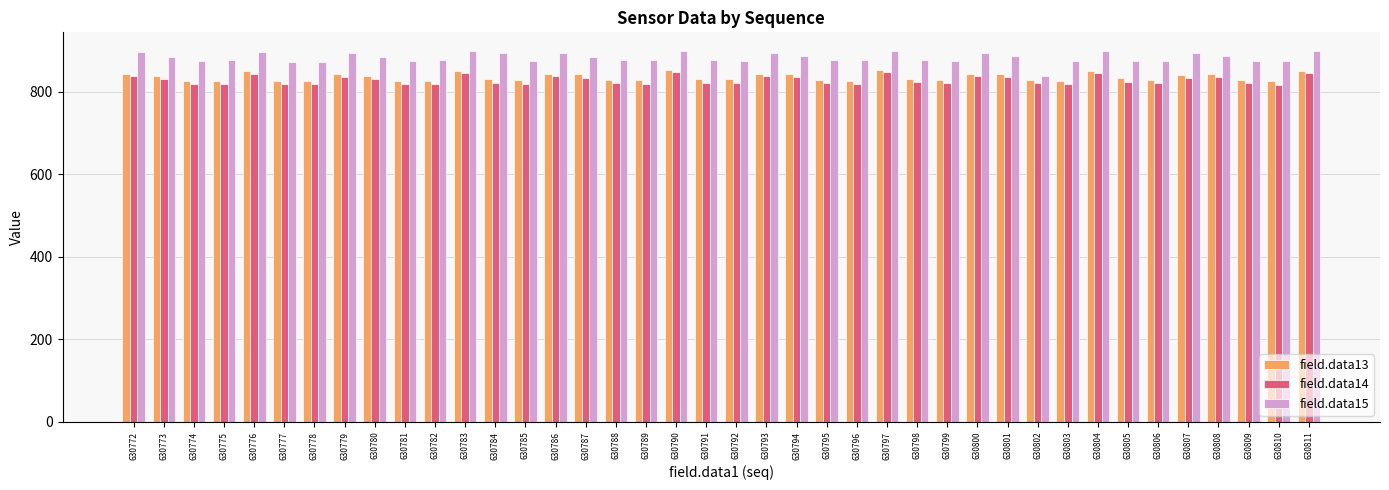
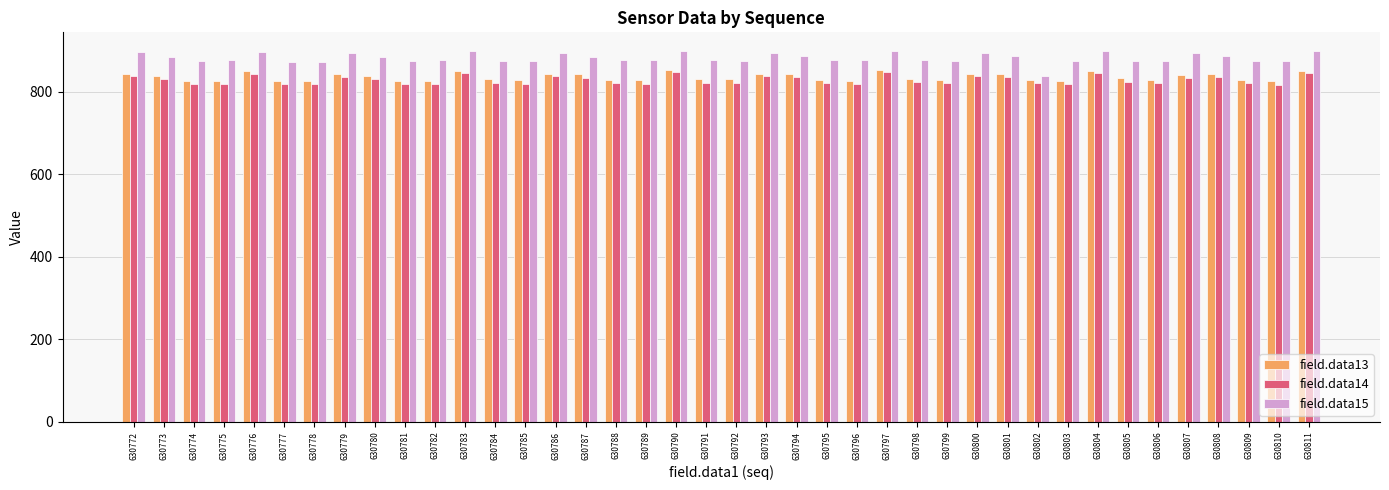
  {
    "field.data13": {
      "630772": 840,
      "630773": 840,
      "630774": 830,
      "630775": 830,
      "630776": 850,
      "630777": 830,
      "630778": 830,
      "630779": 840,
      "630780": 840,
      "630781": 830,
      "630782": 830,
      "630783": 850,
      "630784": 830,
      "630785": 830,
      "630786": 840,
      "630787": 840,
      "630788": 830,
      "630789": 830,
      "630790": 850,
      "630791": 830,
      "630792": 830,
      "630793": 840,
      "630794": 840,
      "630795": 830,
      "630796": 830,
      "630797": 850,
      "630798": 830,
      "630799": 830,
      "630800": 840,
      "630801": 840,
      "630802": 830,
      "630803": 830,
      "630804": 850,
      "630805": 830,
      "630806": 830,
      "630807": 840,
      "630808": 840,
      "630809": 830,
      "630810": 830,
      "630811": 850
    },
    "field.data14": {
      "630772": 840,
      "630773": 830,
      "630774": 820,
      "630775": 820,
      "630776": 840,
      "630777": 820,
      "630778": 820,
      "630779": 840,
      "630780": 830,
      "630781": 820,
      "630782": 820,
      "630783": 850,
      "630784": 820,
      "630785": 820,
      "630786": 840,
      "630787": 830,
      "630788": 820,
      "630789": 820,
      "630790": 850,
      "630791": 820,
      "630792": 820,
      "630793": 840,
      "630794": 840,
      "630795": 820,
      "630796": 820,
      "630797": 850,
      "630798": 820,
      "630799": 820,
      "630800": 840,
      "630801": 840,
      "630802": 820,
      "630803": 820,
      "630804": 850,
      "630805": 820,
      "630806": 820,
      "630807": 830,
      "630808": 840,
      "630809": 820,
      "630810": 820,
      "630811": 850
    },
    "field.data15": {
      "630772": 900,
      "630773": 880,
      "630774": 870,
      "630775": 880,
      "630776": 900,
      "630777": 870,
      "630778": 870,
      "630779": 890,
      "630780": 880,
      "630781": 870,
      "630782": 880,
      "630783": 900,
-     "630784": 900,
+     "630784": 870,
      "630785": 870,
      "630786": 890,
      "630787": 890,
      "630788": 880,
      "630789": 880,
      "630790": 900,
      "630791": 880,
      "630792": 870,
      "630793": 900,
      "630794": 890,
      "630795": 880,
      "630796": 880,
      "630797": 900,
      "630798": 880,
      "630799": 880,
      "630800": 890,
      "630801": 890,
      "630802": 840,
      "630803": 870,
      "630804": 900,
      "630805": 880,
      "630806": 880,
      "630807": 890,
      "630808": 890,
      "630809": 880,
      "630810": 870,
      "630811": 900
    }
  }
